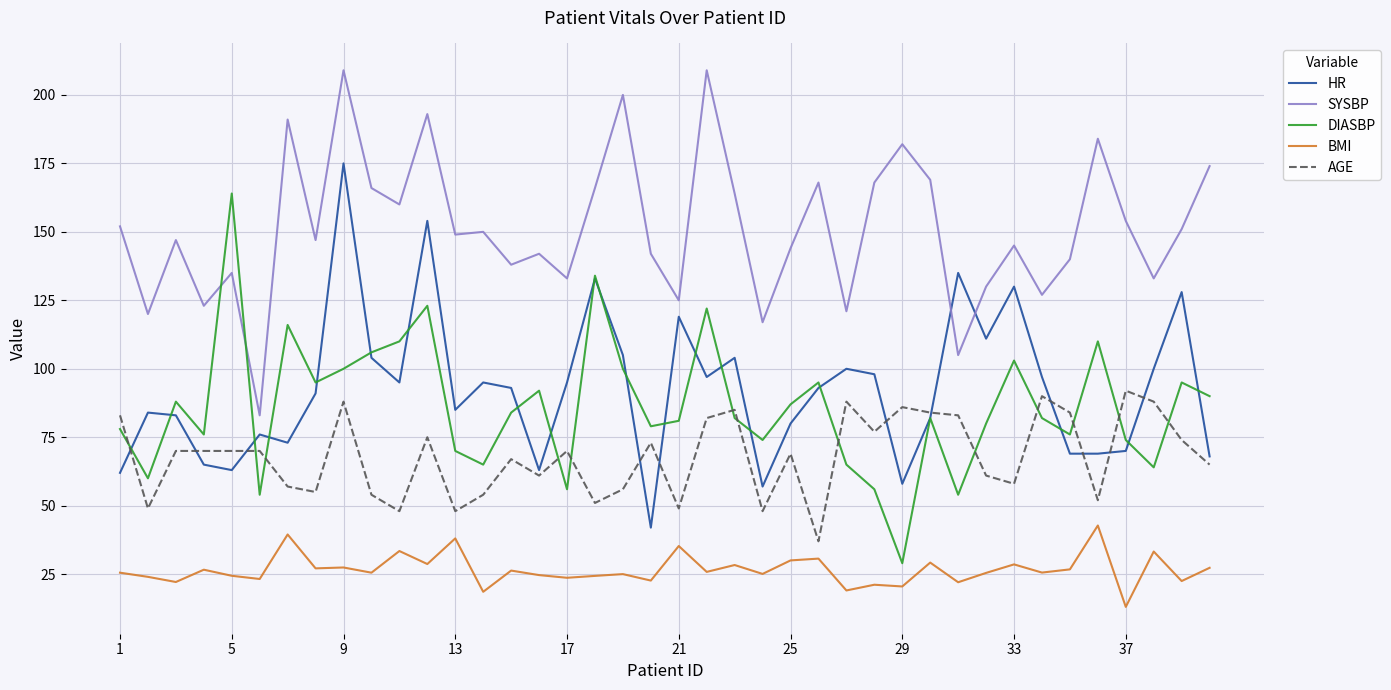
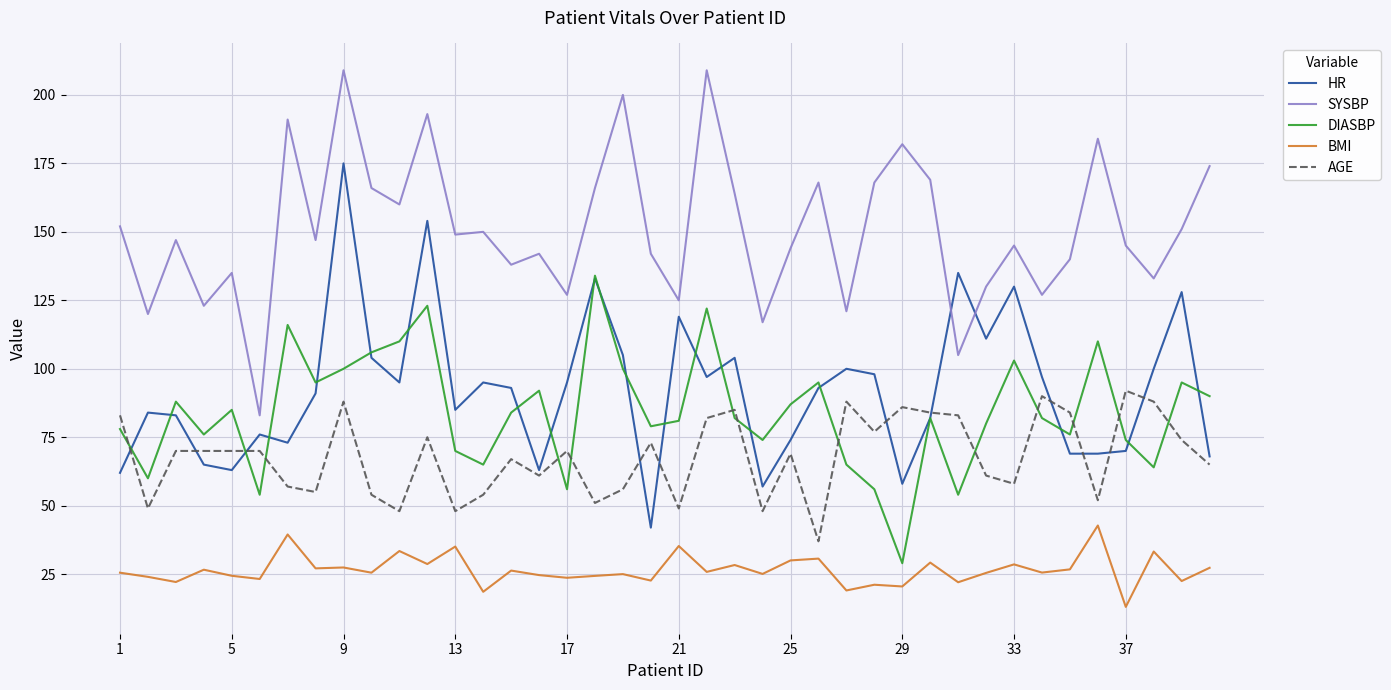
  {
    "HR": {
      "1": 62,
      "5": 63,
      "9": 175,
      "13": 85,
      "17": 95,
      "21": 119,
-     "25": 80,
+     "25": 74,
      "29": 58,
      "33": 130,
      "37": 70
    },
    "SYSBP": {
      "1": 152,
      "5": 135,
      "9": 209,
      "13": 149,
-     "17": 133,
+     "17": 127,
      "21": 125,
      "25": 144,
      "29": 182,
      "33": 145,
-     "37": 154
+     "37": 145
    },
    "DIASBP": {
      "1": 78,
-     "5": 164,
+     "5": 85,
      "9": 100,
      "13": 70,
      "17": 56,
      "21": 81,
      "25": 87,
      "29": 29,
      "33": 103,
      "37": 74
    },
    "BMI": {
      "1": 26,
      "5": 24,
      "9": 27,
-     "13": 38,
+     "13": 35,
      "17": 24,
      "21": 35,
      "25": 30,
      "29": 21,
      "33": 29,
      "37": 13
    },
    "AGE": {
      "1": 83,
      "5": 70,
      "9": 88,
      "13": 48,
      "17": 70,
      "21": 49,
      "25": 69,
      "29": 86,
      "33": 58,
      "37": 92
    }
  }
